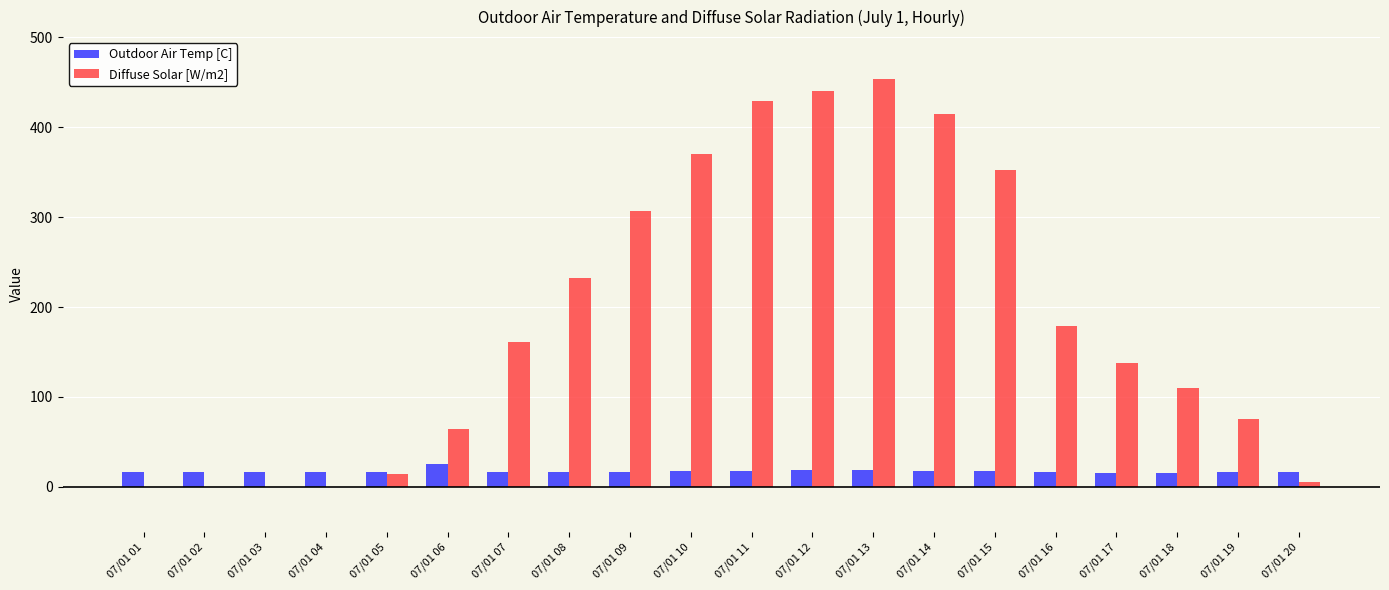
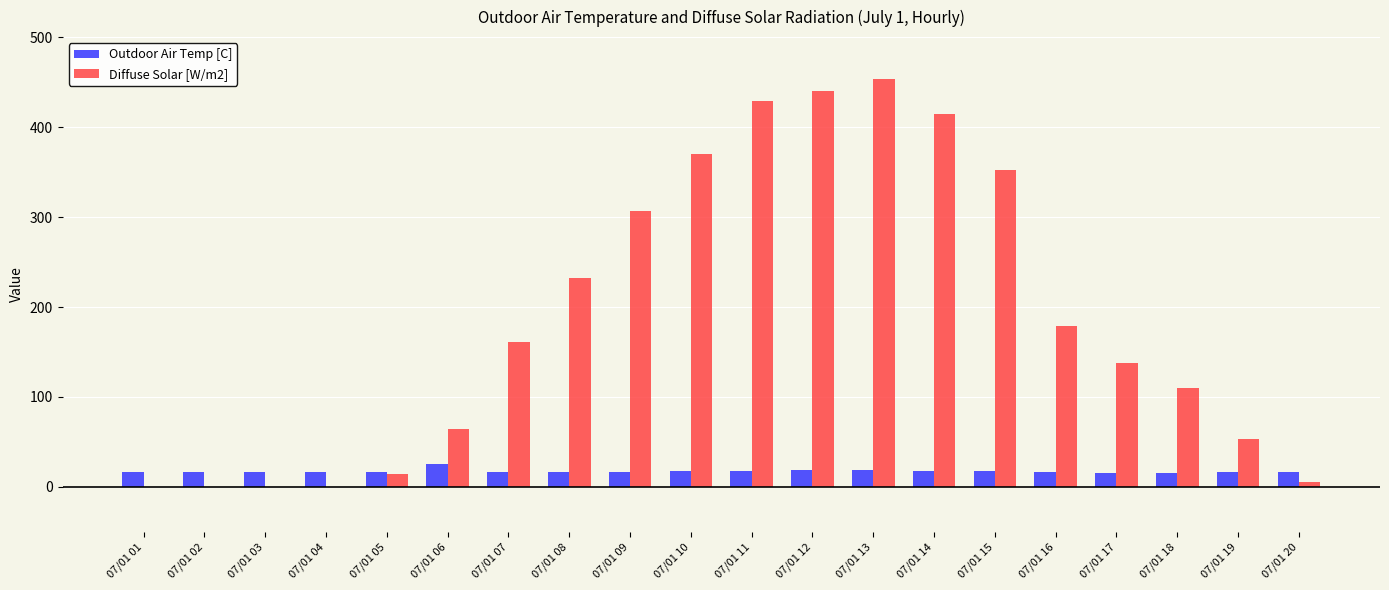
  {
    "Outdoor Air Temp [C]": {
      "07/01 01": 20,
      "07/01 02": 20,
      "07/01 03": 20,
      "07/01 04": 20,
      "07/01 05": 20,
      "07/01 06": 30,
      "07/01 07": 20,
      "07/01 08": 20,
      "07/01 09": 20,
      "07/01 10": 20,
      "07/01 11": 20,
      "07/01 12": 20,
      "07/01 13": 20,
      "07/01 14": 20,
      "07/01 15": 20,
      "07/01 16": 20,
      "07/01 17": 20,
      "07/01 18": 20,
      "07/01 19": 20,
      "07/01 20": 20
    },
    "Diffuse Solar [W/m2]": {
      "07/01 01": 0,
      "07/01 02": 0,
      "07/01 03": 0,
      "07/01 04": 0,
      "07/01 05": 10,
      "07/01 06": 60,
      "07/01 07": 160,
      "07/01 08": 230,
      "07/01 09": 310,
      "07/01 10": 370,
      "07/01 11": 430,
      "07/01 12": 440,
      "07/01 13": 450,
      "07/01 14": 410,
      "07/01 15": 350,
      "07/01 16": 180,
      "07/01 17": 140,
      "07/01 18": 110,
-     "07/01 19": 80,
+     "07/01 19": 50,
      "07/01 20": 10
    }
  }
